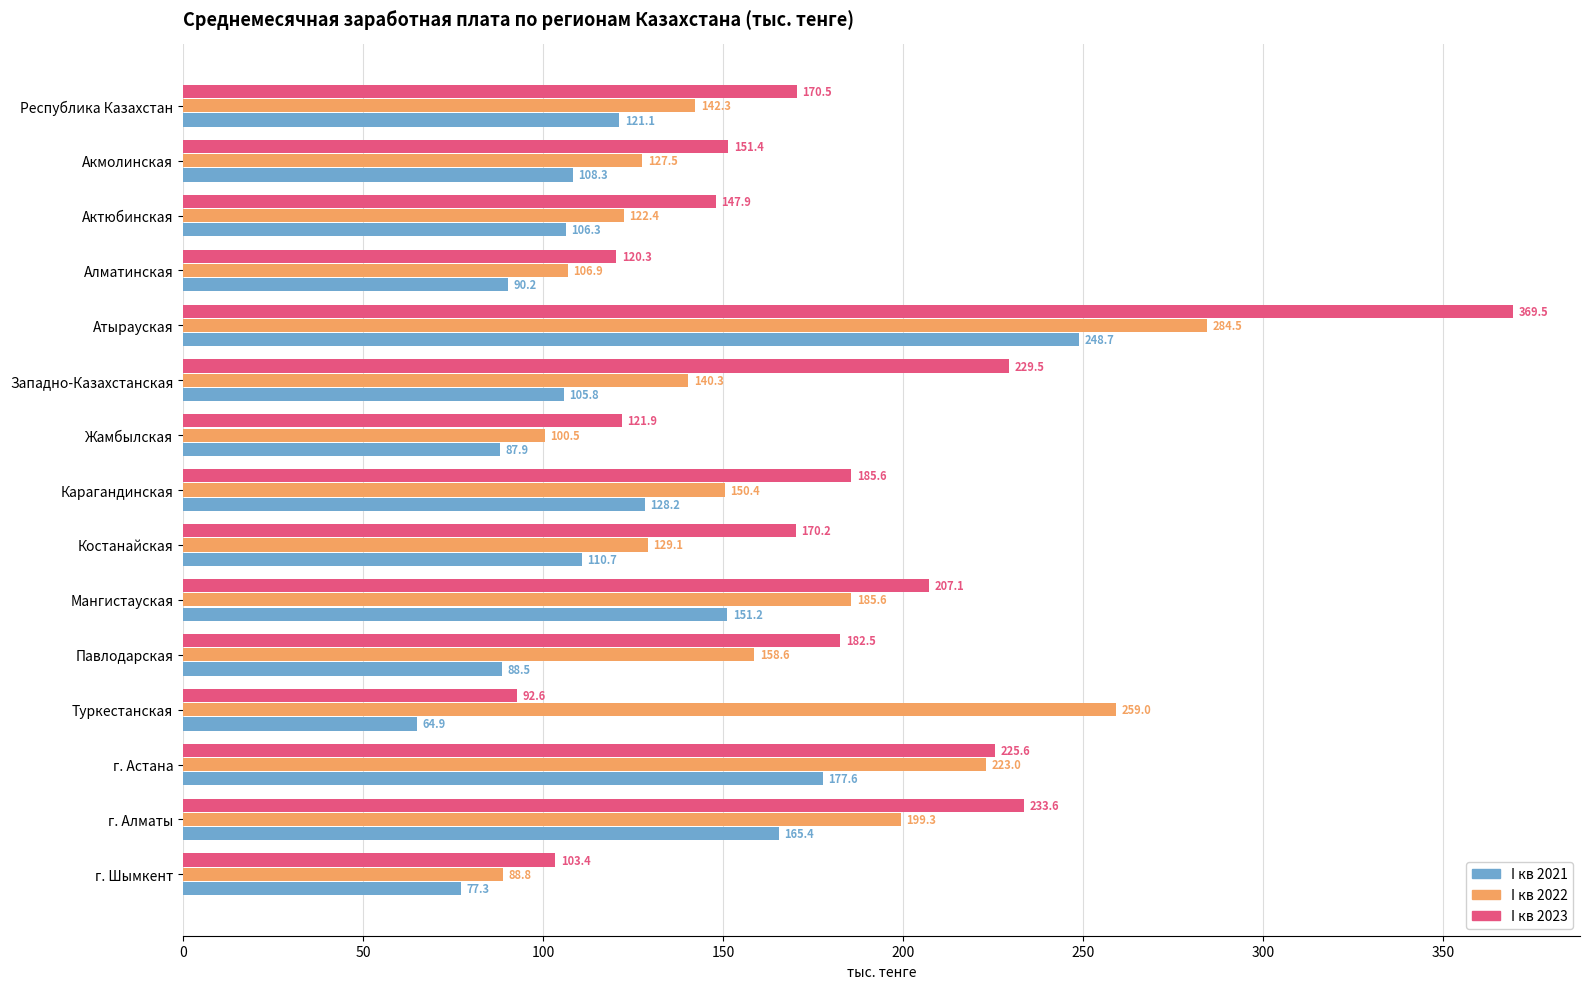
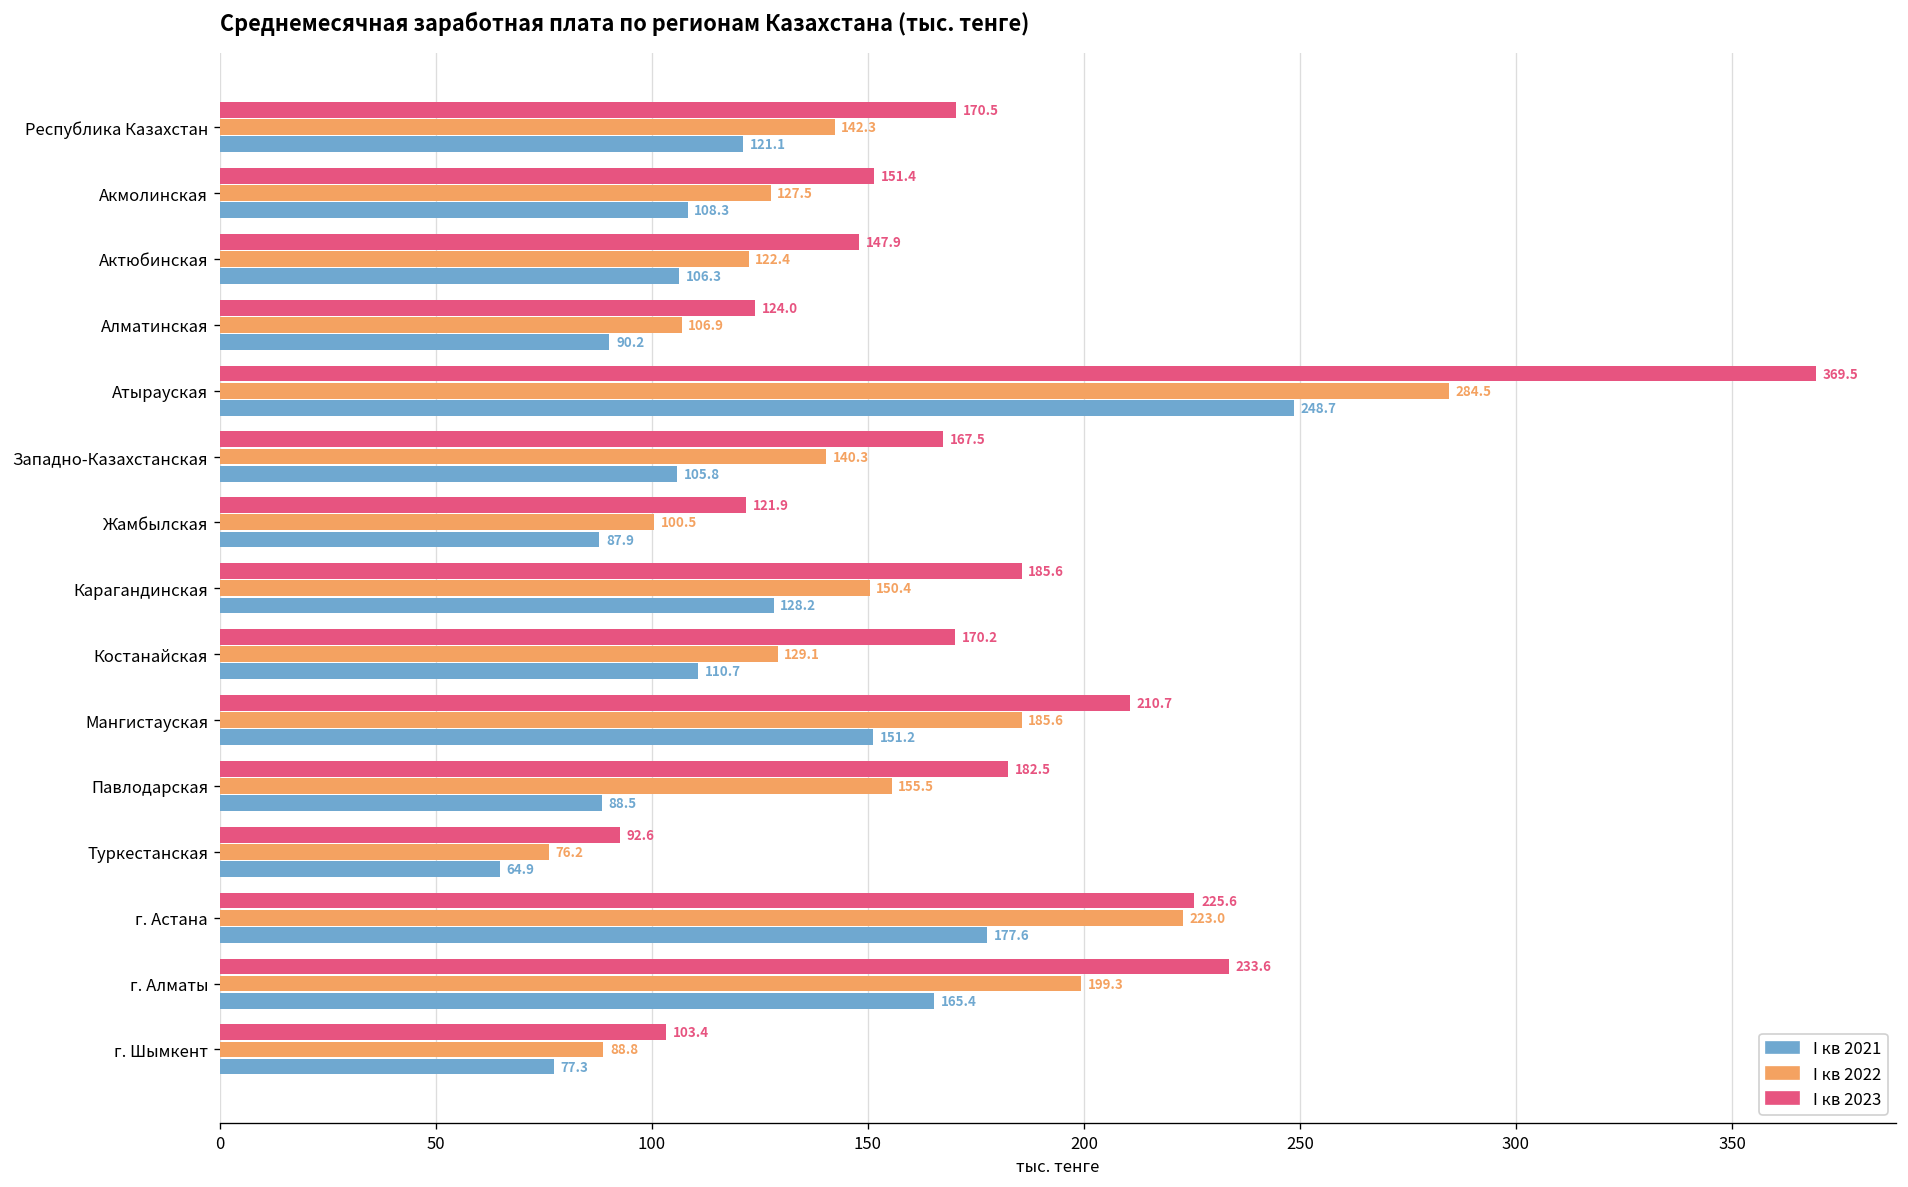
  {
    "I кв 2021": {
      "Республика Казахстан": 121.1,
      "Акмолинская": 108.3,
      "Актюбинская": 106.3,
      "Алматинская": 90.2,
      "Атырауская": 248.7,
      "Западно-Казахстанская": 105.8,
      "Жамбылская": 87.9,
      "Карагандинская": 128.2,
      "Костанайская": 110.7,
      "Мангистауская": 151.2,
      "Павлодарская": 88.5,
      "Туркестанская": 64.9,
      "г. Астана": 177.6,
      "г. Алматы": 165.4,
      "г. Шымкент": 77.3
    },
    "I кв 2022": {
      "Республика Казахстан": 142.3,
      "Акмолинская": 127.5,
      "Актюбинская": 122.4,
      "Алматинская": 106.9,
      "Атырауская": 284.5,
      "Западно-Казахстанская": 140.3,
      "Жамбылская": 100.5,
      "Карагандинская": 150.4,
      "Костанайская": 129.1,
      "Мангистауская": 185.6,
-     "Павлодарская": 158.6,
-     "Туркестанская": 259.0,
+     "Павлодарская": 155.5,
+     "Туркестанская": 76.2,
      "г. Астана": 223.0,
      "г. Алматы": 199.3,
      "г. Шымкент": 88.8
    },
    "I кв 2023": {
      "Республика Казахстан": 170.5,
      "Акмолинская": 151.4,
      "Актюбинская": 147.9,
-     "Алматинская": 120.3,
+     "Алматинская": 124.0,
      "Атырауская": 369.5,
-     "Западно-Казахстанская": 229.5,
+     "Западно-Казахстанская": 167.5,
      "Жамбылская": 121.9,
      "Карагандинская": 185.6,
      "Костанайская": 170.2,
-     "Мангистауская": 207.1,
+     "Мангистауская": 210.7,
      "Павлодарская": 182.5,
      "Туркестанская": 92.6,
      "г. Астана": 225.6,
      "г. Алматы": 233.6,
      "г. Шымкент": 103.4
    }
  }
